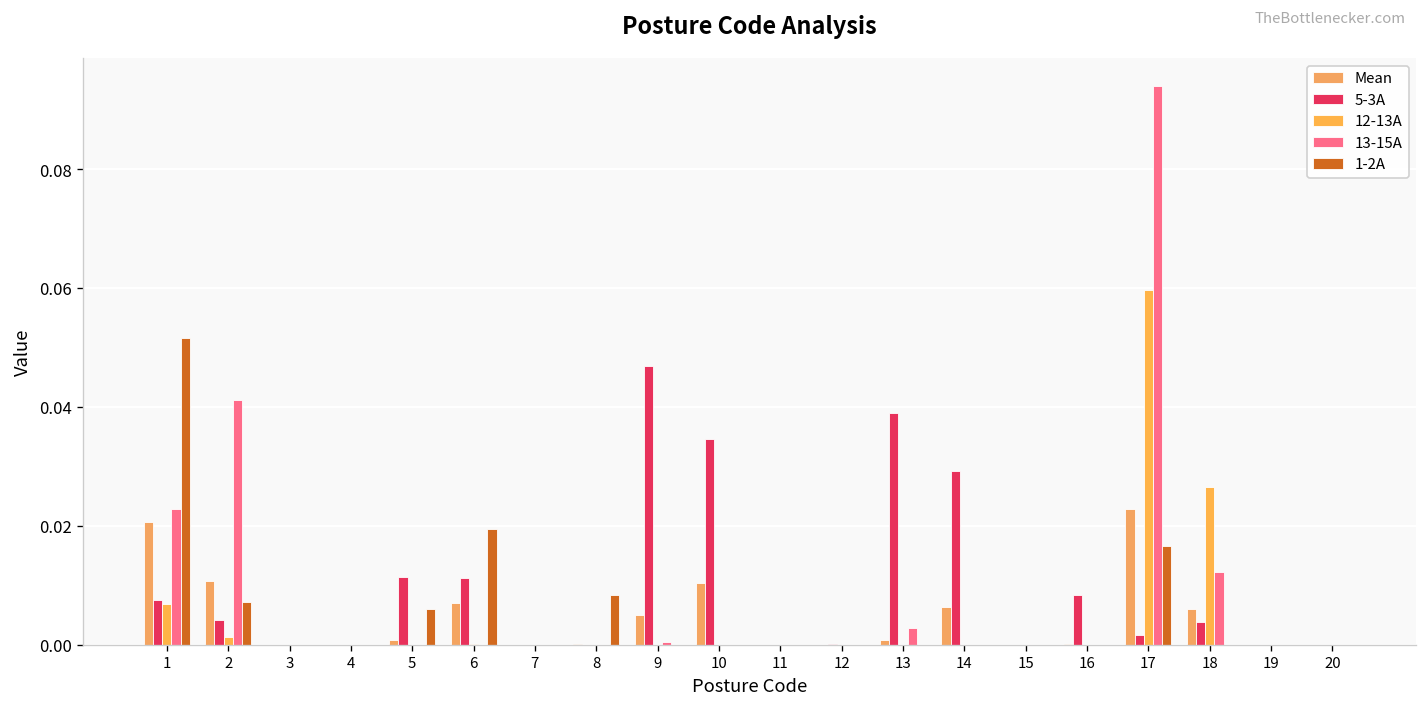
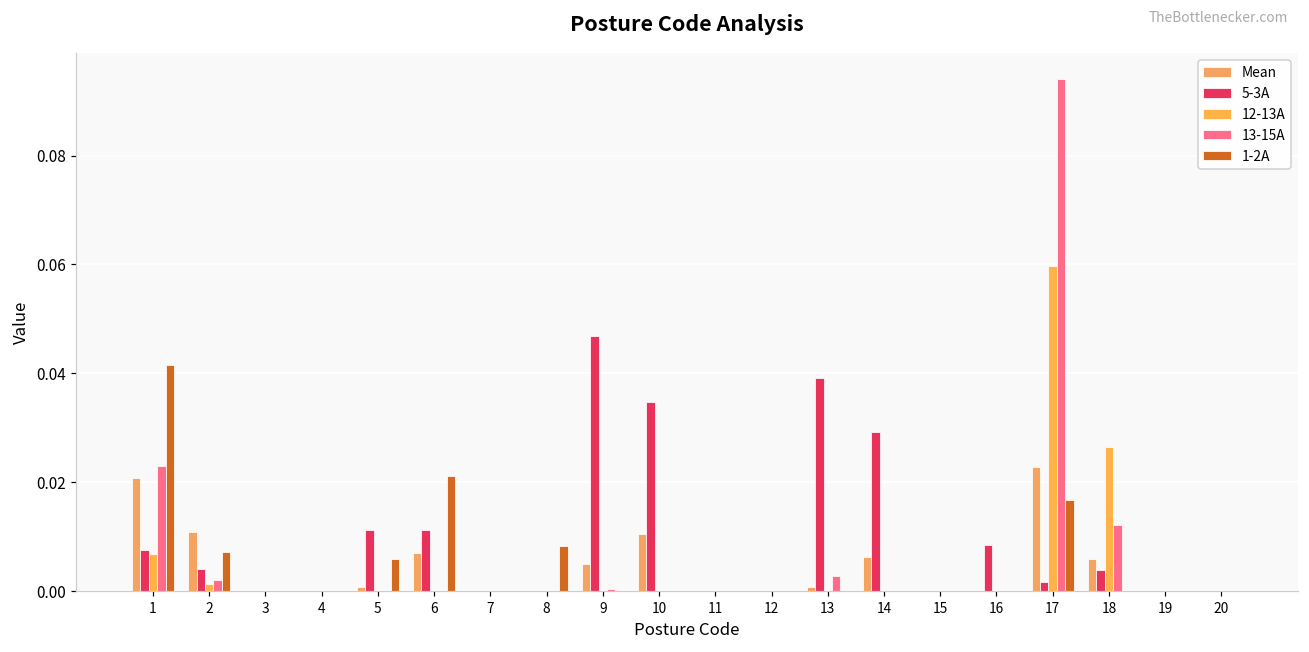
  {
    "5-3A": {
      "1": 0.008,
      "2": 0.004,
      "3": 0.000,
      "4": 0.000,
      "5": 0.011,
      "6": 0.011,
      "7": 0.000,
      "8": 0.000,
      "9": 0.047,
      "10": 0.035,
      "11": 0.000,
      "13": 0.039,
      "14": 0.029,
      "15": 0.000,
      "16": 0.008,
      "17": 0.002,
      "18": 0.004,
      "19": 0.000,
      "20": 0.000
    },
    "13-15A": {
      "1": 0.023,
-     "2": 0.041,
+     "2": 0.002,
      "3": 0.000,
      "4": 0.000,
      "5": 0.000,
      "6": 0.000,
      "7": 0.000,
      "8": 0.000,
      "10": 0.000,
      "11": 0.000,
      "12": 0.000,
      "13": 0.003,
      "14": 0.000,
      "15": 0.000,
      "16": 0.000,
      "17": 0.094,
      "18": 0.012,
      "19": 0.000,
      "20": 0.000
    },
    "1-2A": {
-     "1": 0.052,
+     "1": 0.042,
      "2": 0.007,
      "3": 0.000,
      "4": 0.000,
      "5": 0.006,
-     "6": 0.019,
+     "6": 0.021,
      "7": 0.000,
      "8": 0.008,
      "9": 0.000,
      "10": 0.000,
      "11": 0.000,
      "12": 0.000,
      "13": 0.000,
      "14": 0.000,
      "15": 0.000,
      "16": 0.000,
      "17": 0.017,
      "18": 0.000,
      "19": 0.000,
      "20": 0.000
    }
  }
